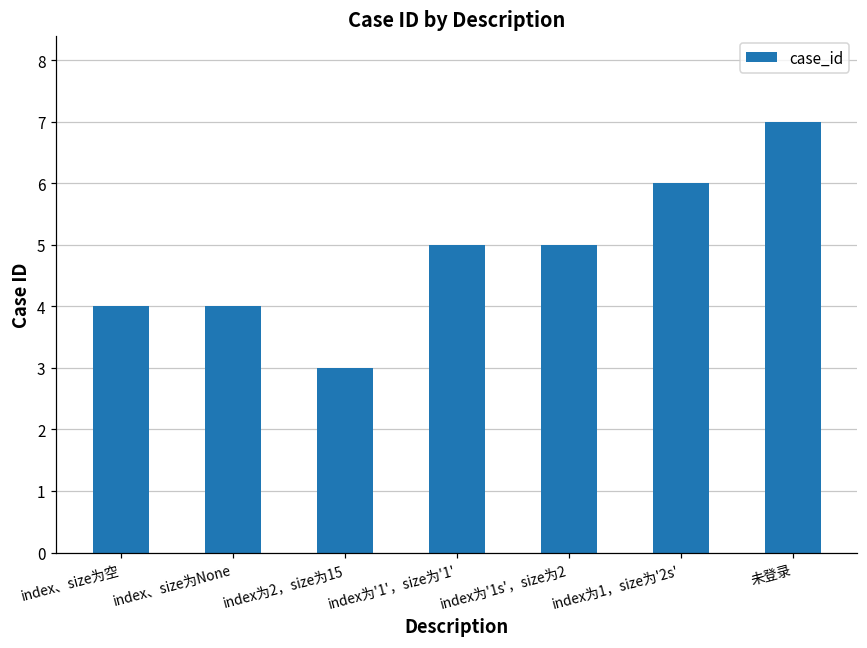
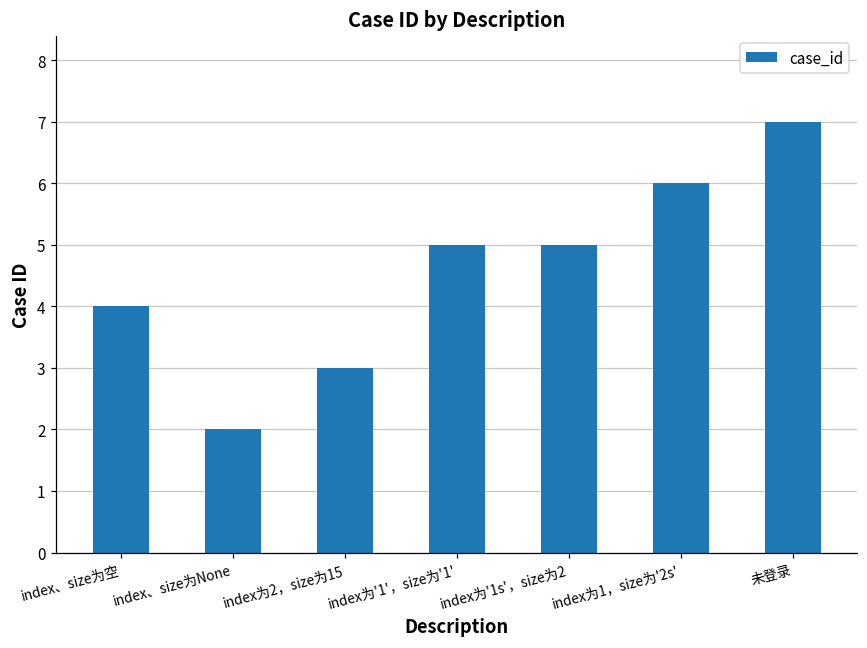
  {
    "index、size为空": 4,
-   "index、size为None": 4,
+   "index、size为None": 2,
    "index为2，size为15": 3,
    "index为'1'，size为'1'": 5,
    "index为'1s'，size为2": 5,
    "index为1，size为'2s'": 6,
    "未登录": 7
  }
